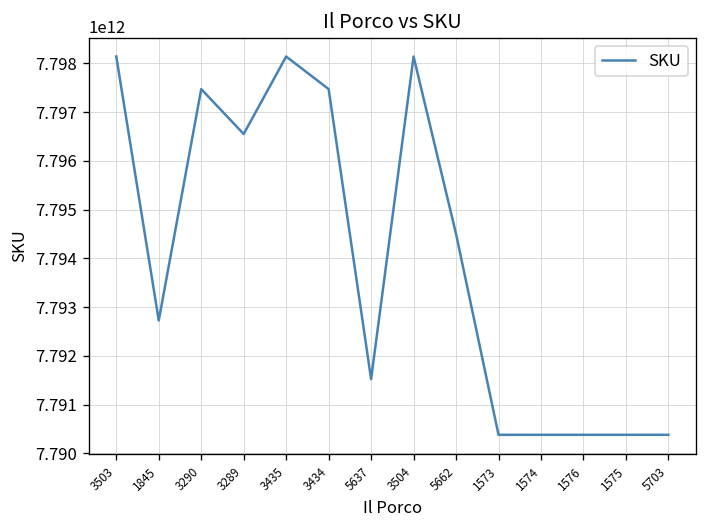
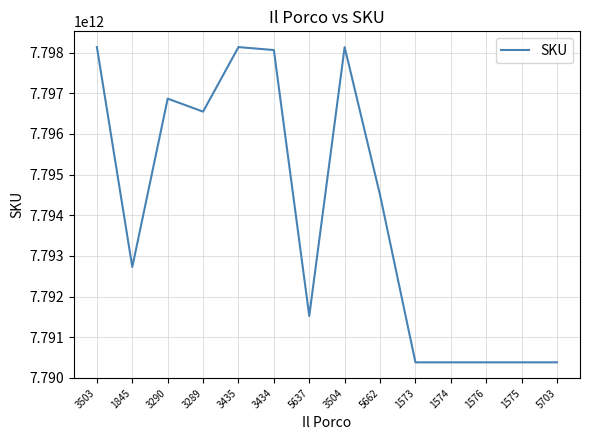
  {
    "3503": 7798100000000,
    "1845": 7792700000000,
-   "3290": 7797500000000,
+   "3290": 7796900000000,
    "3289": 7796500000000,
    "3435": 7798100000000,
-   "3434": 7797500000000,
+   "3434": 7798100000000,
    "5637": 7791500000000,
    "3504": 7798100000000,
    "5662": 7794500000000,
    "1573": 7790400000000,
    "1574": 7790400000000,
    "1576": 7790400000000,
    "1575": 7790400000000,
    "5703": 7790400000000
  }
